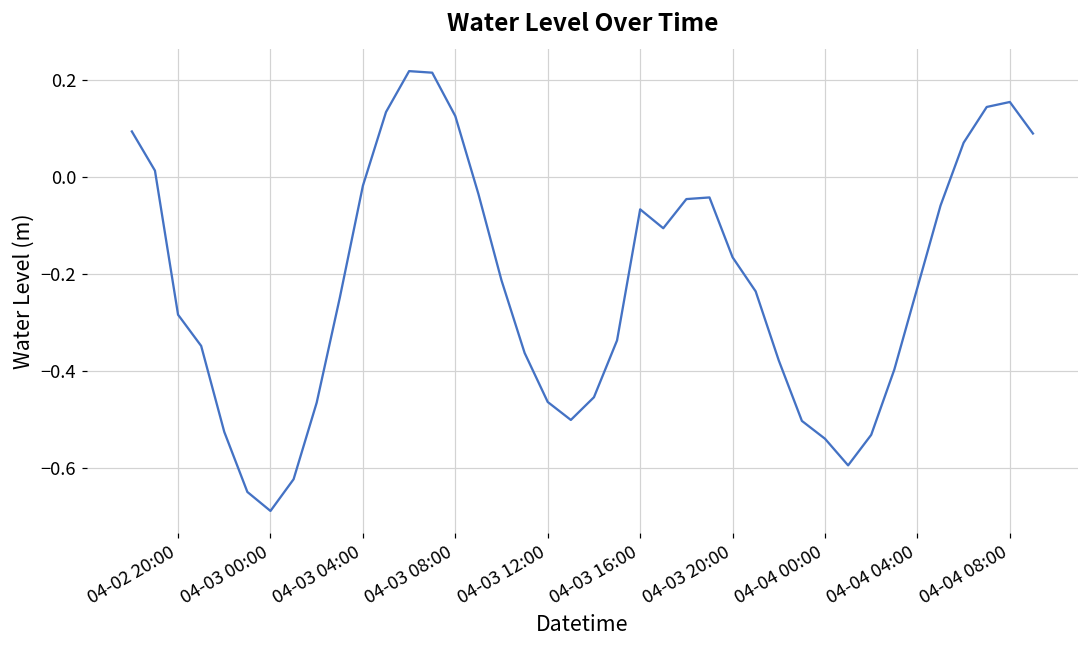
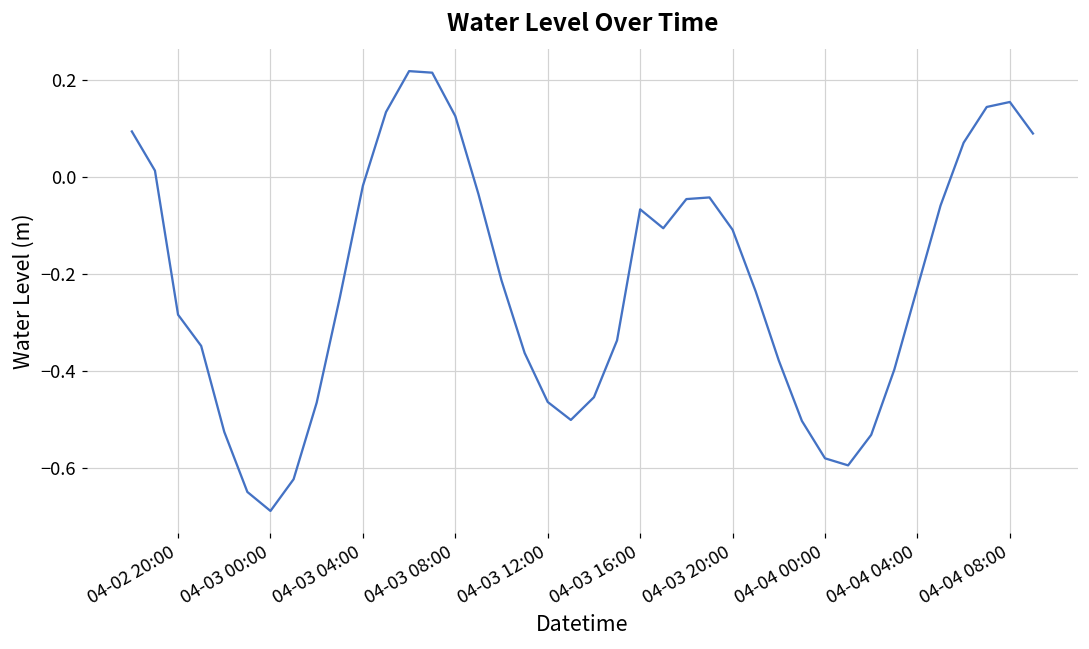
  {
    "04-02 20:00": -0.28,
    "04-03 00:00": -0.69,
    "04-03 04:00": -0.02,
    "04-03 08:00": 0.13,
    "04-03 12:00": -0.46,
    "04-03 16:00": -0.07,
-   "04-03 20:00": -0.17,
-   "04-04 00:00": -0.54,
+   "04-03 20:00": -0.11,
+   "04-04 00:00": -0.58,
    "04-04 04:00": -0.23,
    "04-04 08:00": 0.15
  }
